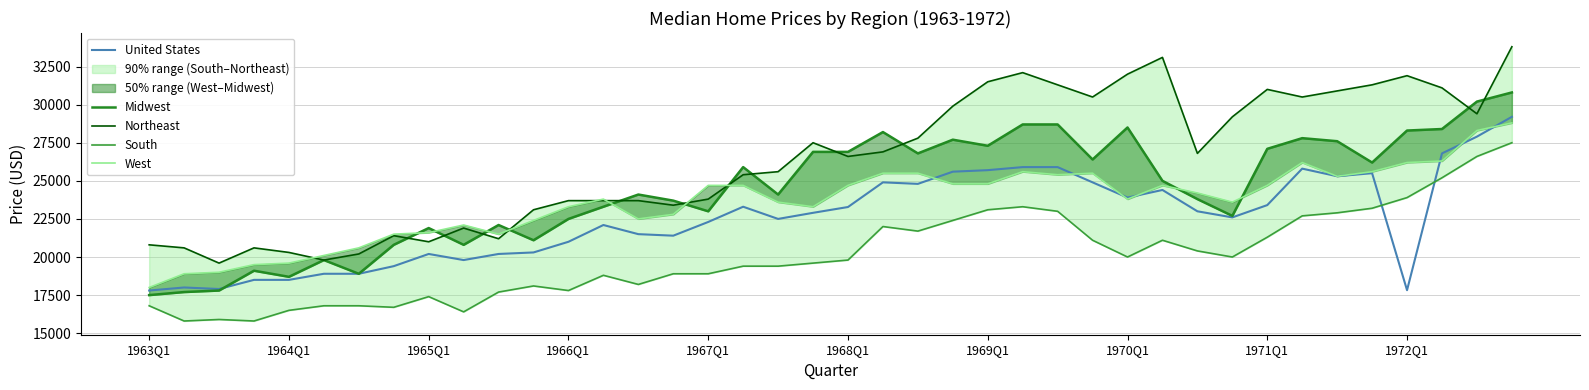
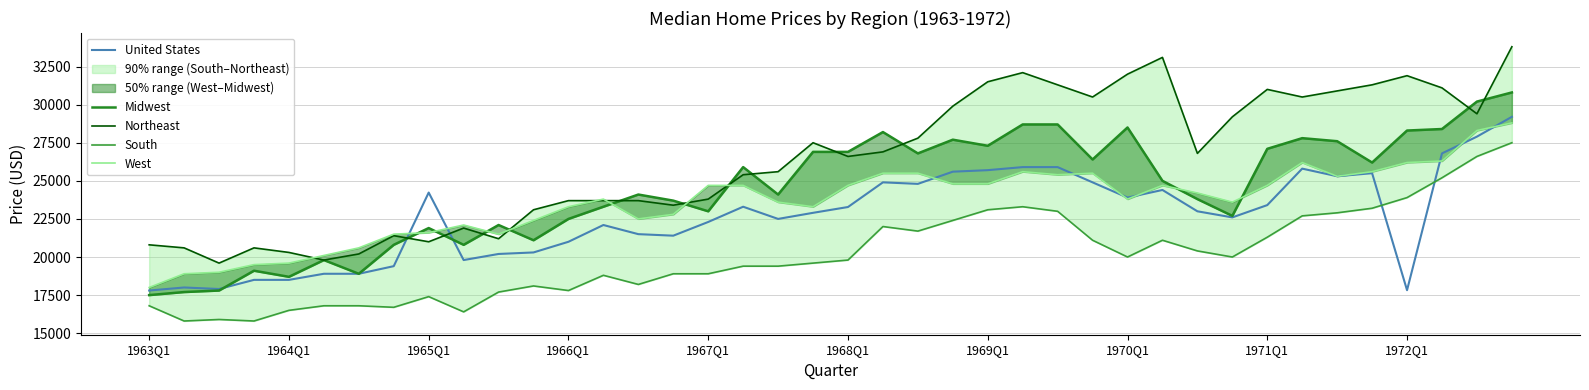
  {
    "United States": {
      "1963Q1": 17800,
      "1964Q1": 18500,
-     "1965Q1": 20200,
+     "1965Q1": 24200,
      "1966Q1": 21000,
      "1967Q1": 22300,
      "1968Q1": 23300,
      "1969Q1": 25700,
      "1971Q1": 23400,
      "1972Q1": 17800
    }
  }
